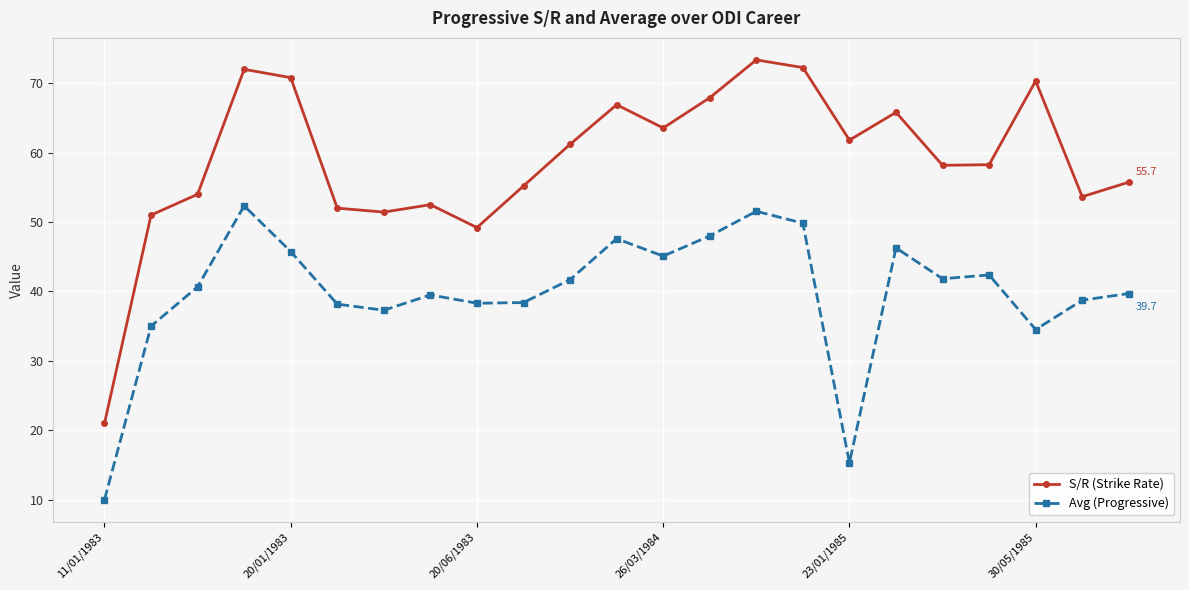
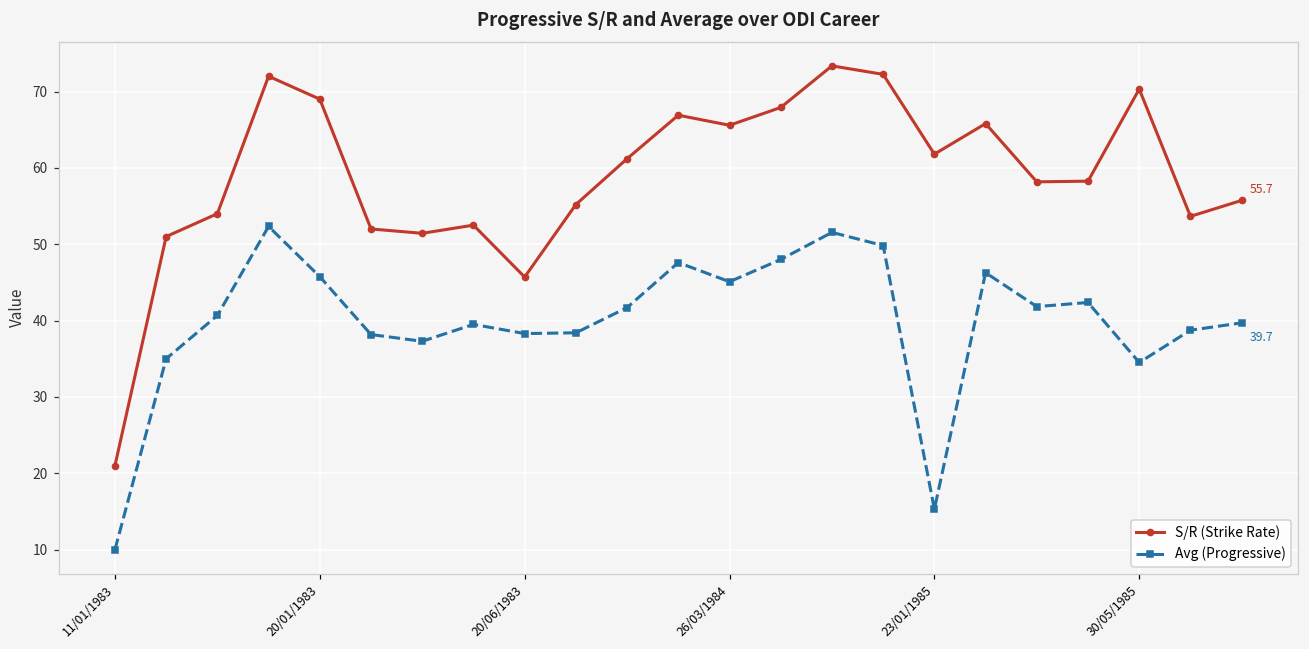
  {
    "S/R (Strike Rate)": {
      "11/01/1983": 21,
-     "20/01/1983": 71,
-     "20/06/1983": 49,
-     "26/03/1984": 64,
+     "20/01/1983": 69,
+     "20/06/1983": 46,
+     "26/03/1984": 66,
      "23/01/1985": 62,
      "30/05/1985": 70
    },
    "Avg (Progressive)": {
      "11/01/1983": 10,
      "20/01/1983": 46,
      "20/06/1983": 38,
      "26/03/1984": 45,
      "23/01/1985": 15,
      "30/05/1985": 35
    }
  }
